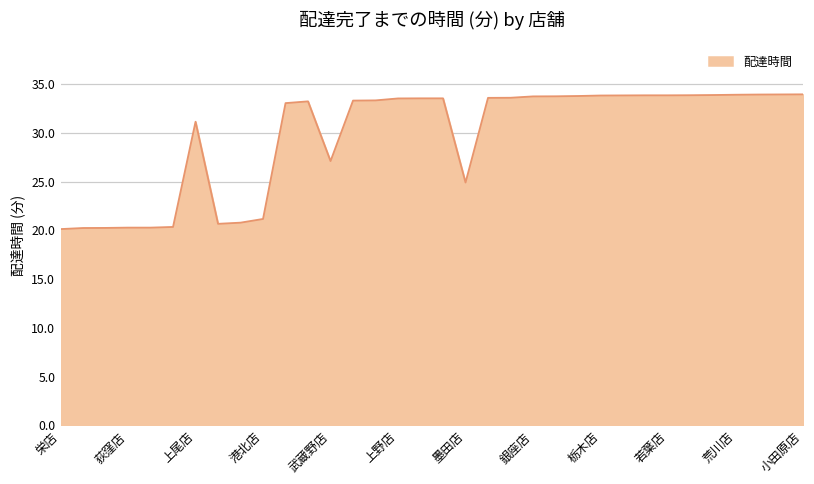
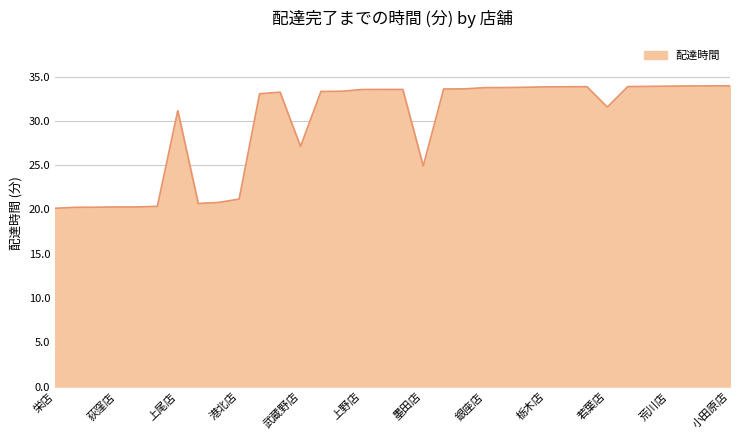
  {
    "栄店": 20,
    "荻窪店": 20,
    "上尾店": 31,
    "港北店": 21,
    "武蔵野店": 27,
    "上野店": 34,
    "墨田店": 25,
    "銀座店": 34,
    "栃木店": 34,
-   "若葉店": 34,
+   "若葉店": 32,
    "荒川店": 34,
    "小田原店": 34
  }
